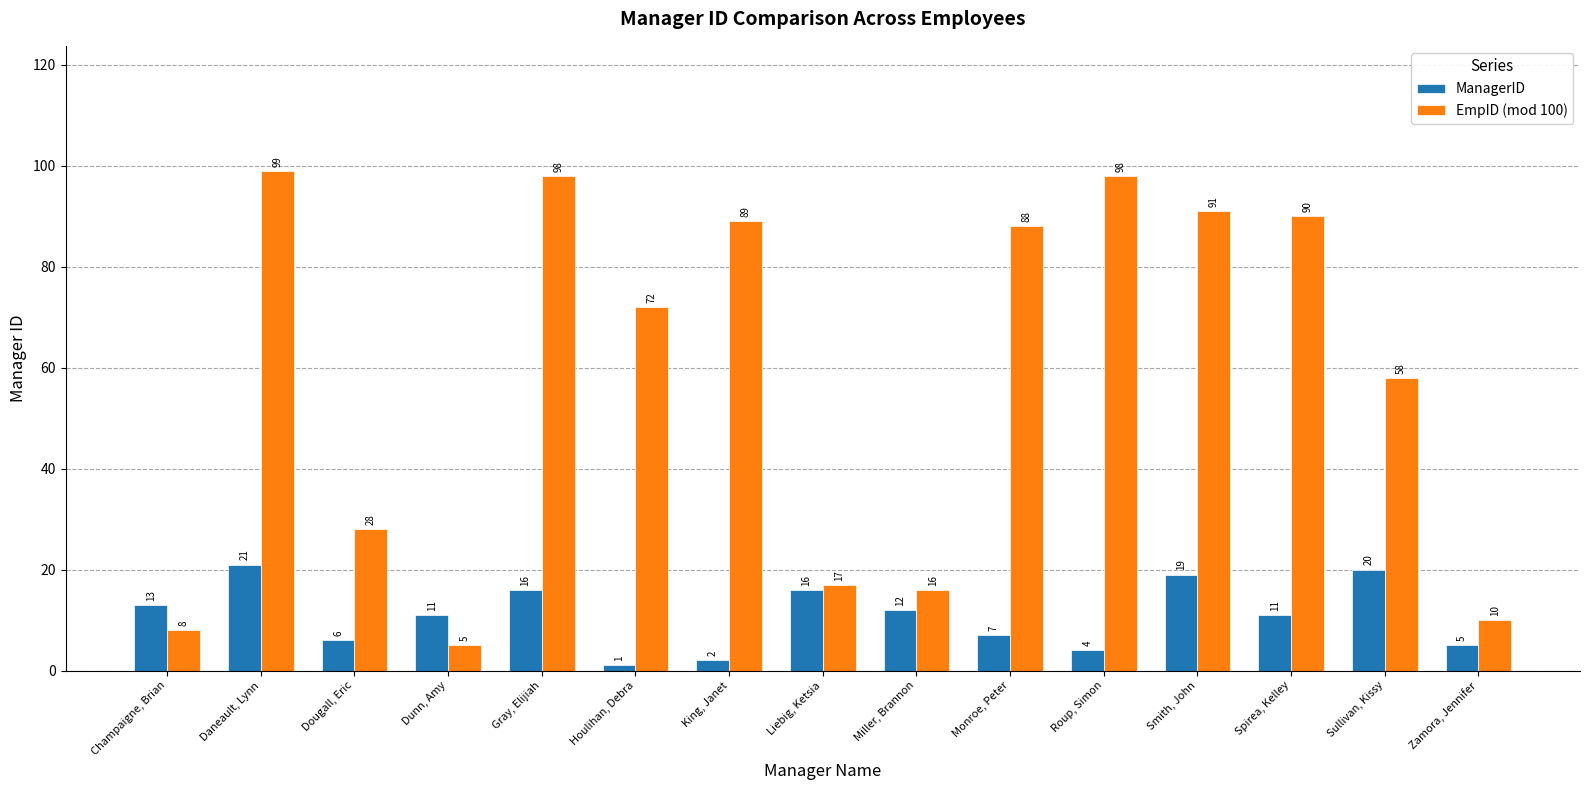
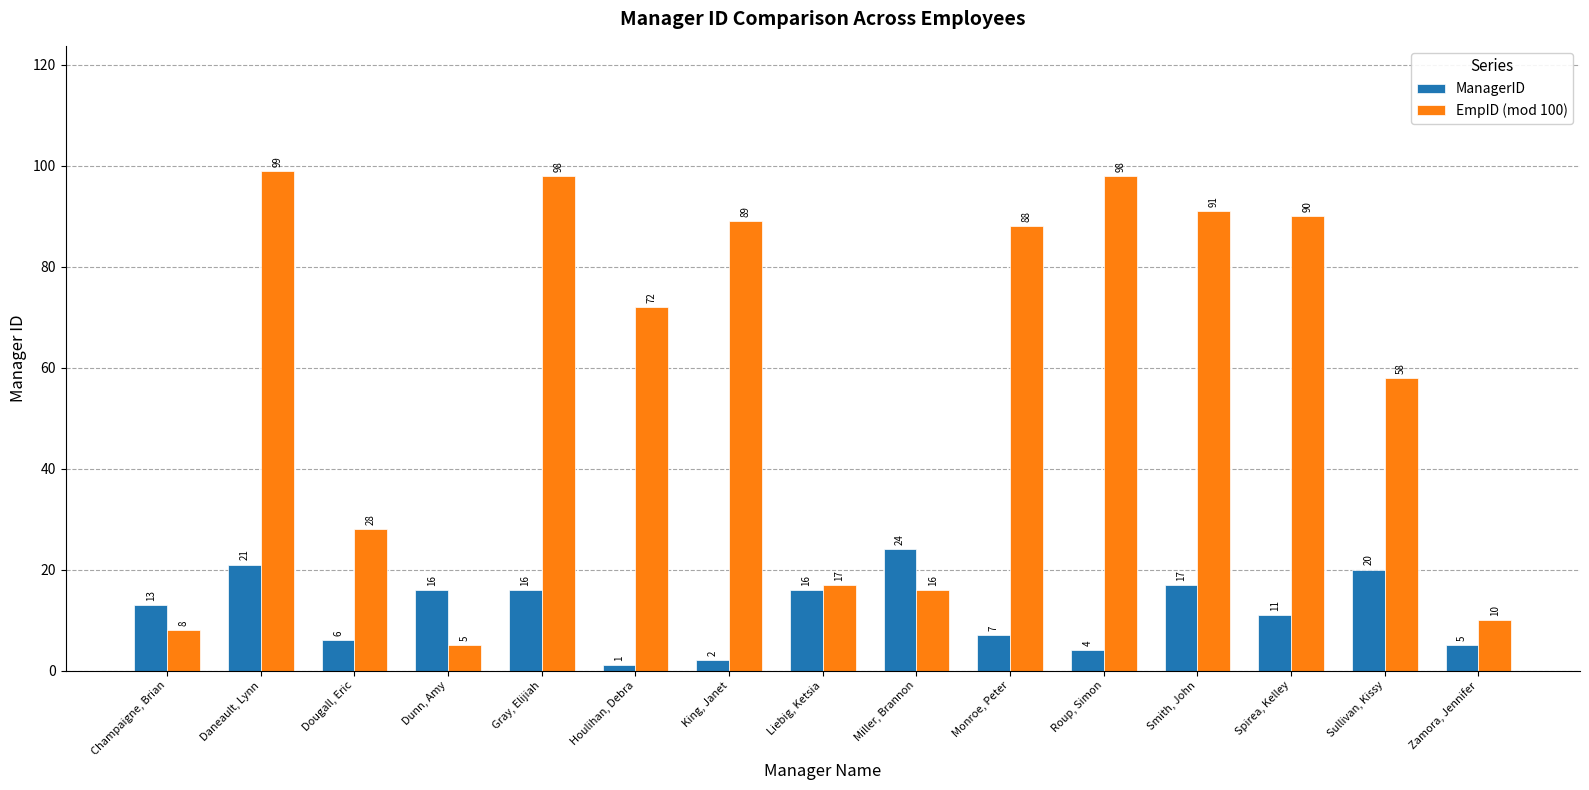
  {
    "ManagerID": {
      "Champaigne, Brian": 13,
      "Daneault, Lynn": 21,
      "Dougall, Eric": 6,
-     "Dunn, Amy": 11,
+     "Dunn, Amy": 16,
      "Gray, Elijiah": 16,
      "Houlihan, Debra": 1,
      "King, Janet": 2,
      "Liebig, Ketsia": 16,
-     "Miller, Brannon": 12,
+     "Miller, Brannon": 24,
      "Monroe, Peter": 7,
      "Roup, Simon": 4,
-     "Smith, John": 19,
+     "Smith, John": 17,
      "Spirea, Kelley": 11,
      "Sullivan, Kissy": 20,
      "Zamora, Jennifer": 5
    },
    "EmpID (mod 100)": {
      "Champaigne, Brian": 8,
      "Daneault, Lynn": 99,
      "Dougall, Eric": 28,
      "Dunn, Amy": 5,
      "Gray, Elijiah": 98,
      "Houlihan, Debra": 72,
      "King, Janet": 89,
      "Liebig, Ketsia": 17,
      "Miller, Brannon": 16,
      "Monroe, Peter": 88,
      "Roup, Simon": 98,
      "Smith, John": 91,
      "Spirea, Kelley": 90,
      "Sullivan, Kissy": 58,
      "Zamora, Jennifer": 10
    }
  }
